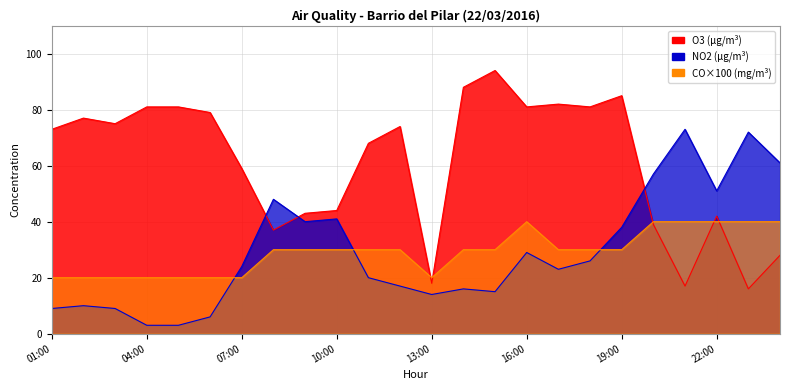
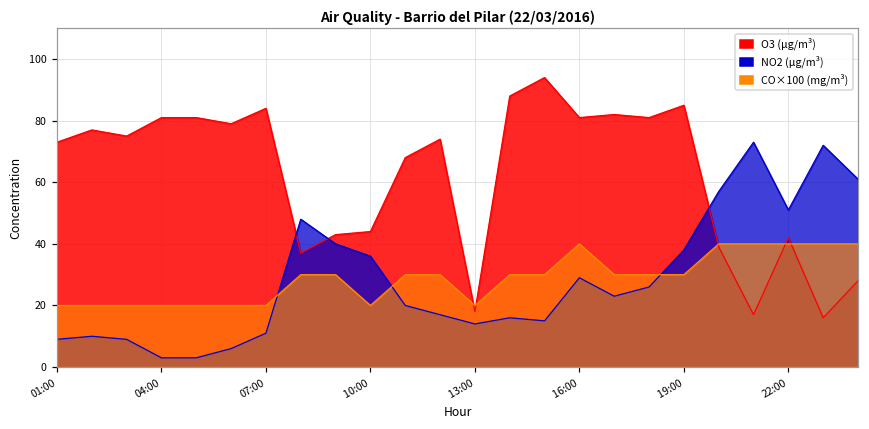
  {
    "O3 (µg/m³)": {
      "01:00": 73,
      "04:00": 81,
-     "07:00": 59,
+     "07:00": 84,
      "10:00": 44,
      "13:00": 18,
      "16:00": 81,
      "19:00": 85,
      "22:00": 42
    },
    "NO2 (µg/m³)": {
      "01:00": 9,
      "04:00": 3,
-     "07:00": 24,
-     "10:00": 41,
+     "07:00": 11,
+     "10:00": 36,
      "13:00": 14,
      "16:00": 29,
      "19:00": 38,
      "22:00": 51
    },
    "CO×100 (mg/m³)": {
      "01:00": 20,
      "04:00": 20,
      "07:00": 20,
-     "10:00": 30,
+     "10:00": 20,
      "13:00": 20,
      "16:00": 40,
      "19:00": 30,
      "22:00": 40
    }
  }
